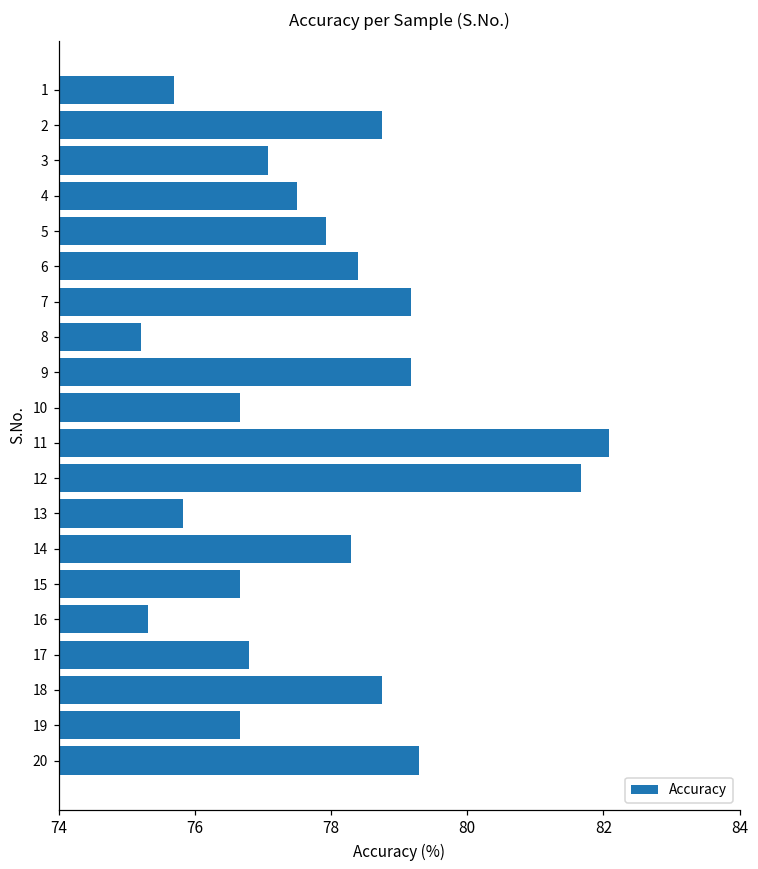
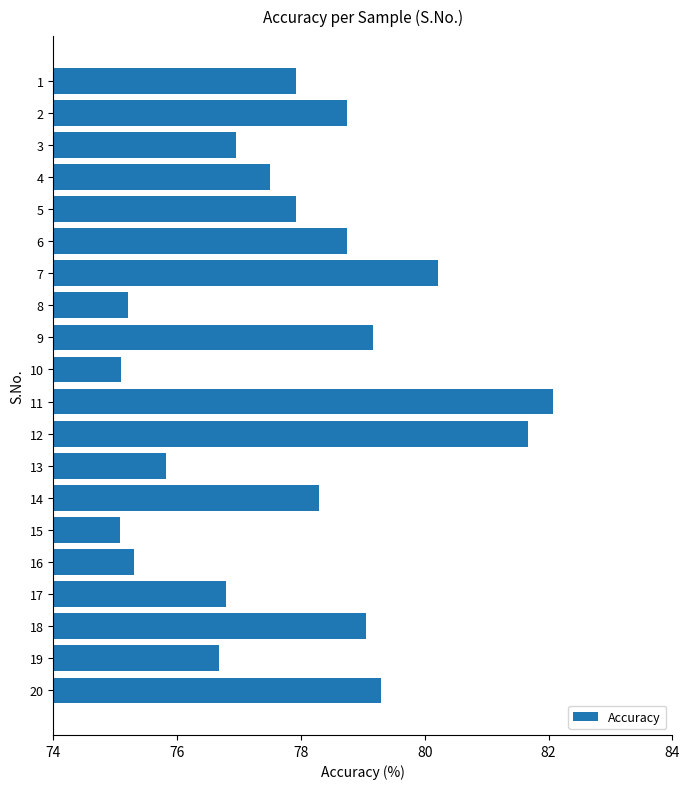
  {
-   "1": 75.7,
+   "1": 77.9,
    "2": 78.8,
-   "3": 77.1,
+   "3": 77.0,
    "4": 77.5,
    "5": 77.9,
-   "6": 78.4,
-   "7": 79.2,
+   "6": 78.8,
+   "7": 80.2,
    "8": 75.2,
    "9": 79.2,
-   "10": 76.7,
+   "10": 75.1,
    "11": 82.1,
    "12": 81.7,
    "13": 75.8,
    "14": 78.3,
-   "15": 76.7,
+   "15": 75.1,
    "16": 75.3,
    "17": 76.8,
-   "18": 78.8,
+   "18": 79.1,
    "19": 76.7,
    "20": 79.3
  }
